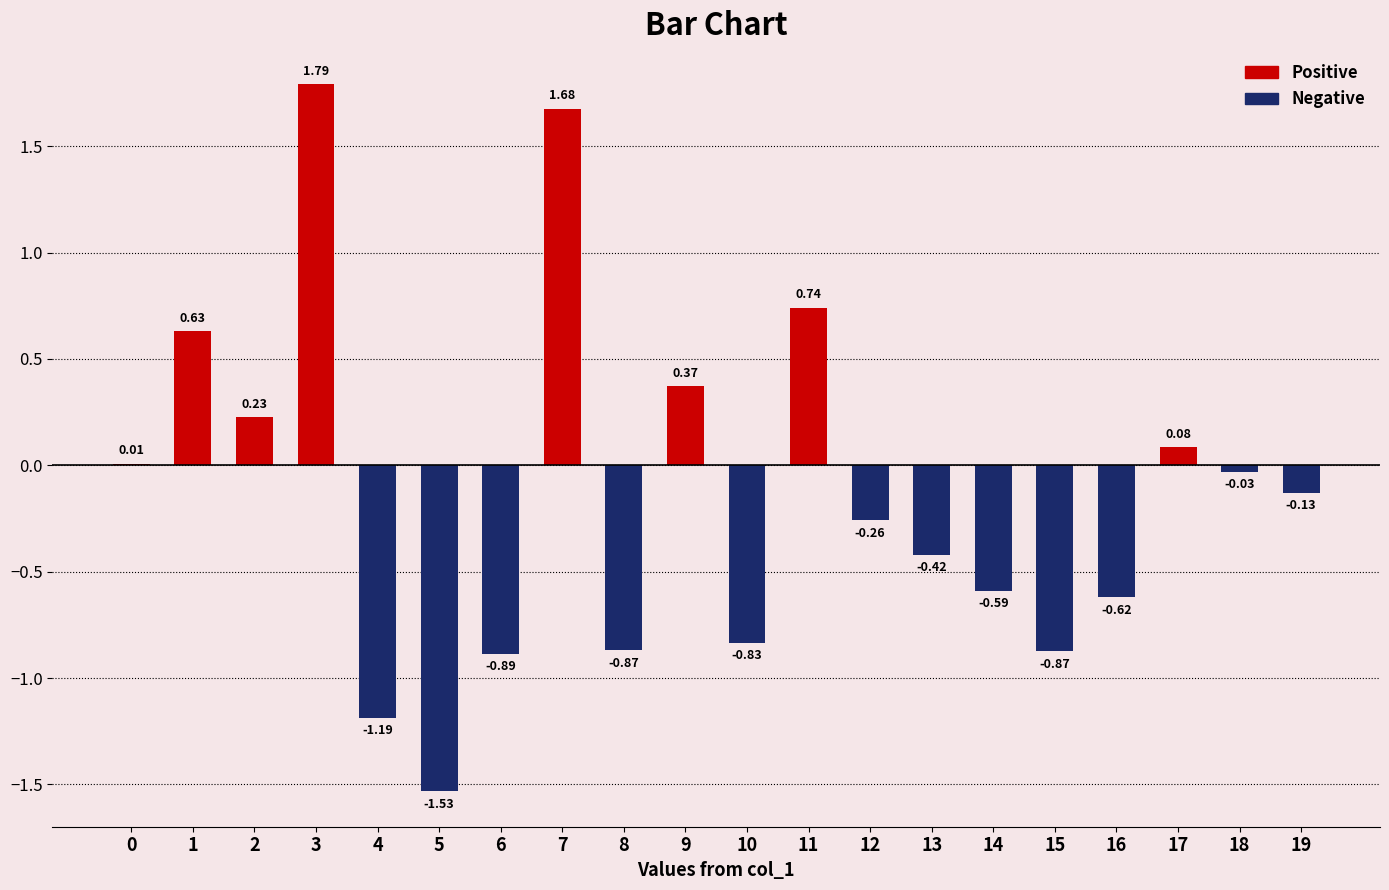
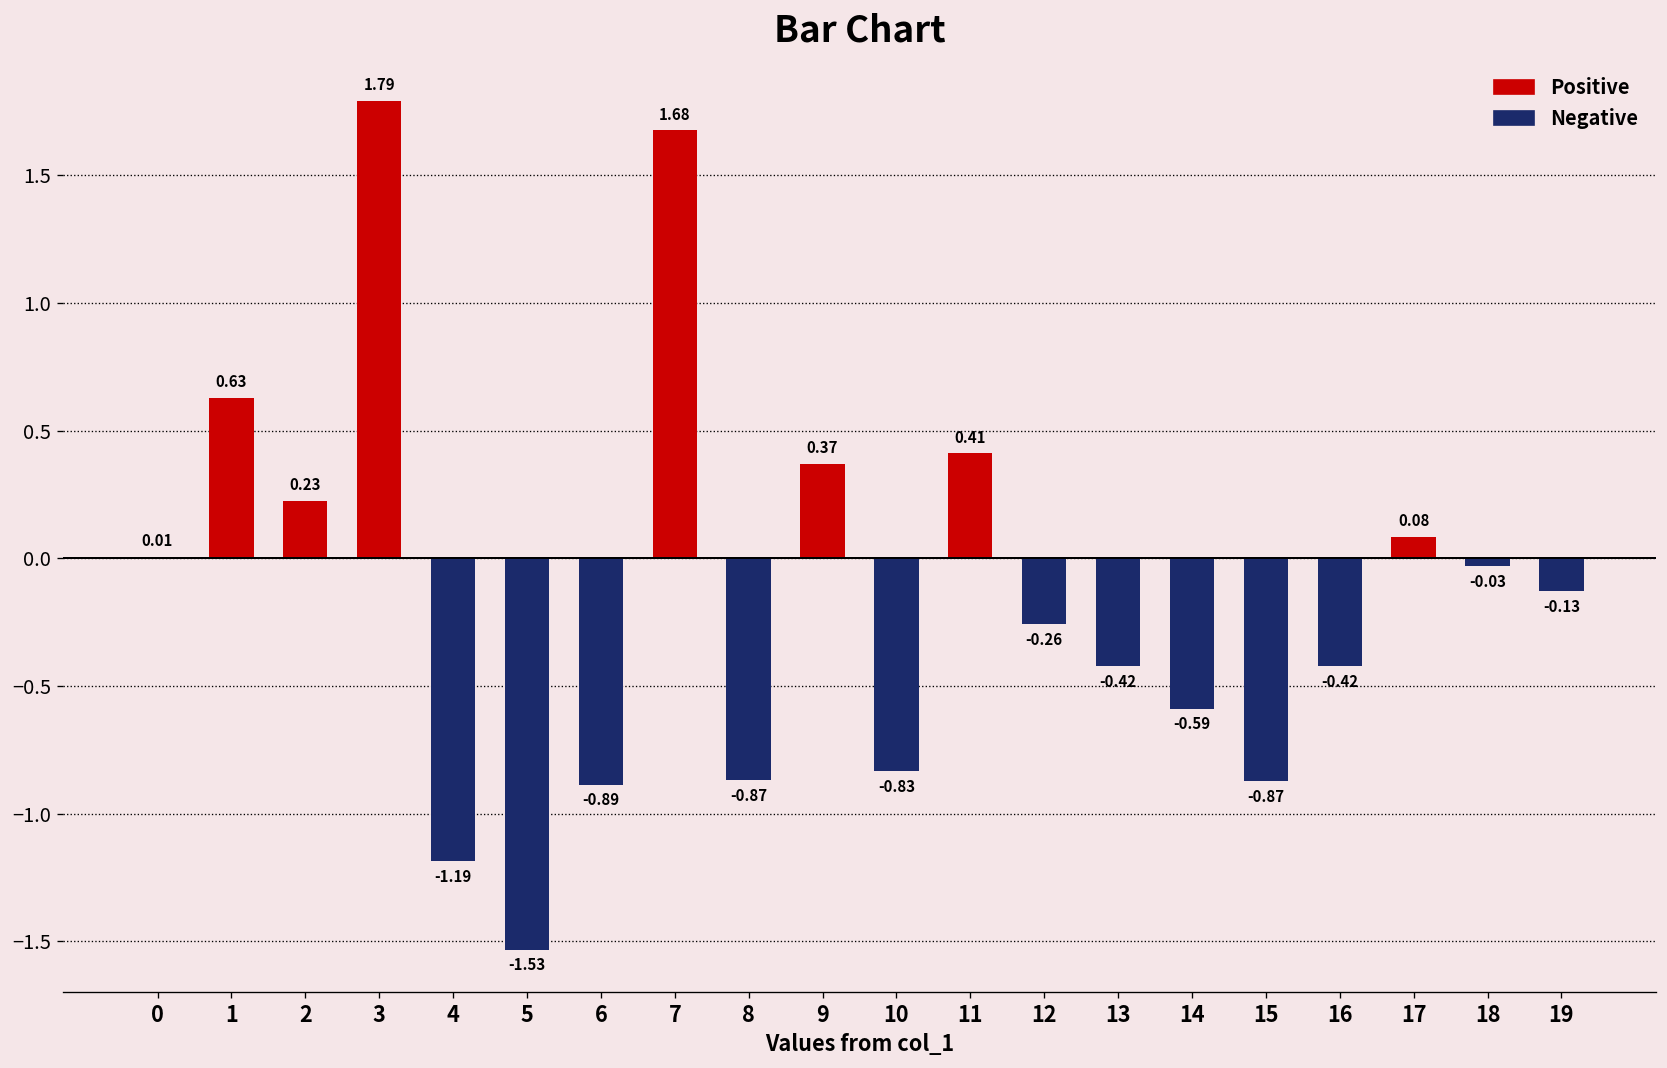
  {
    "0": 0.01,
    "1": 0.63,
    "2": 0.23,
    "3": 1.79,
    "4": -1.19,
    "5": -1.53,
    "6": -0.89,
    "7": 1.68,
    "8": -0.87,
    "9": 0.37,
    "10": -0.83,
-   "11": 0.74,
+   "11": 0.41,
    "12": -0.26,
    "13": -0.42,
    "14": -0.59,
    "15": -0.87,
-   "16": -0.62,
+   "16": -0.42,
    "17": 0.08,
    "18": -0.03,
    "19": -0.13
  }
